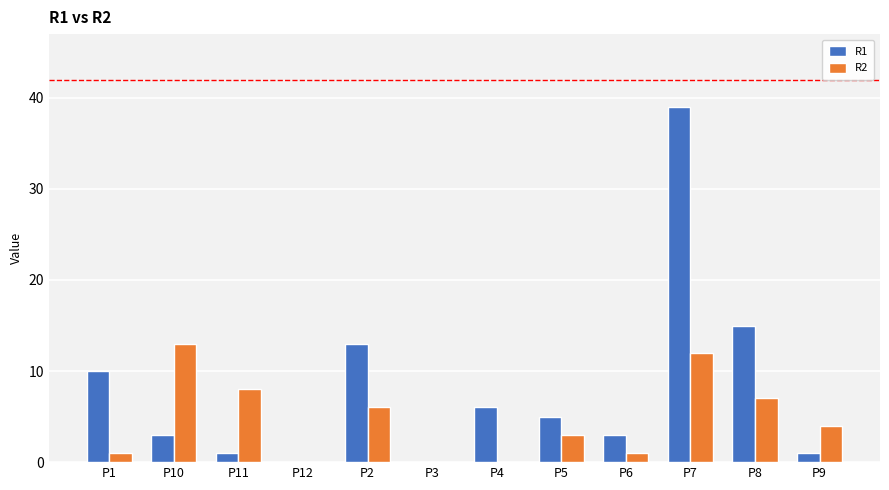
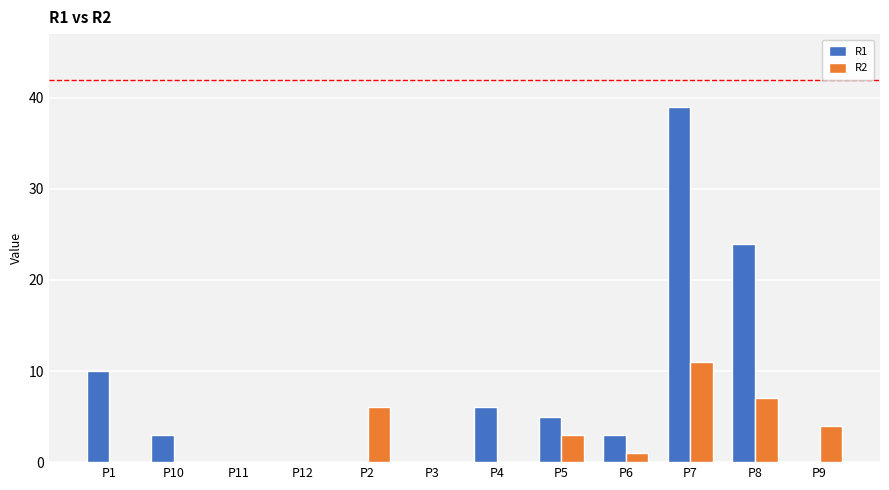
  {
    "R1": {
      "P1": 10,
      "P10": 3,
-     "P11": 1,
+     "P11": 0,
      "P12": 0,
-     "P2": 13,
+     "P2": 0,
      "P3": 0,
      "P4": 6,
      "P5": 5,
      "P6": 3,
      "P7": 39,
-     "P8": 15,
-     "P9": 1
+     "P8": 24,
+     "P9": 0
    },
    "R2": {
-     "P1": 1,
-     "P10": 13,
-     "P11": 8,
+     "P1": 0,
+     "P10": 0,
+     "P11": 0,
      "P12": 0,
      "P2": 6,
      "P3": 0,
      "P4": 0,
      "P5": 3,
      "P6": 1,
-     "P7": 12,
+     "P7": 11,
      "P8": 7,
      "P9": 4
    }
  }
